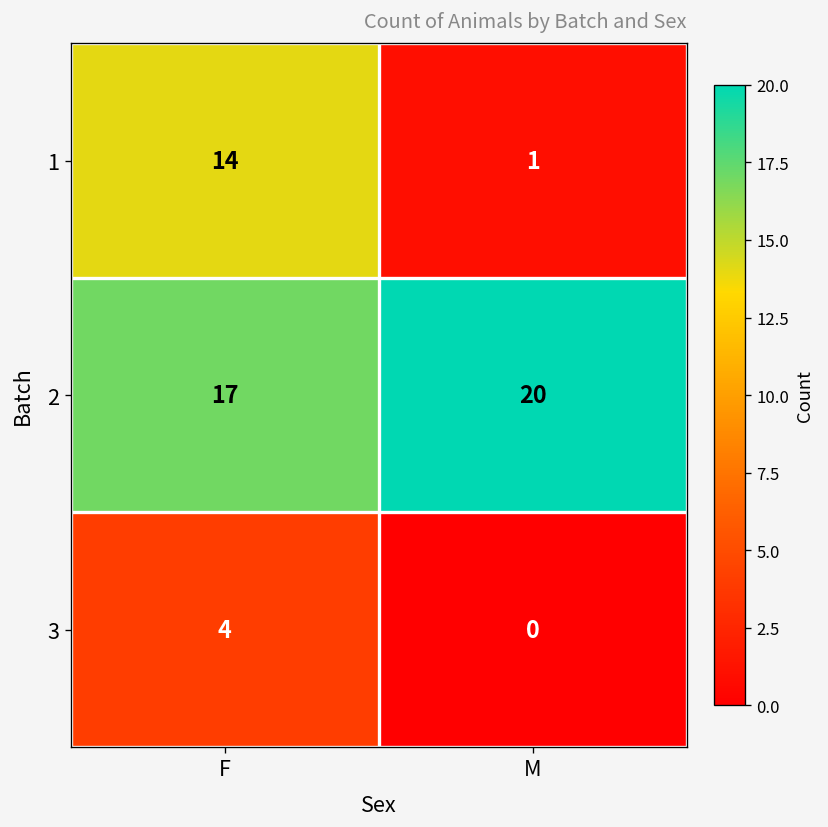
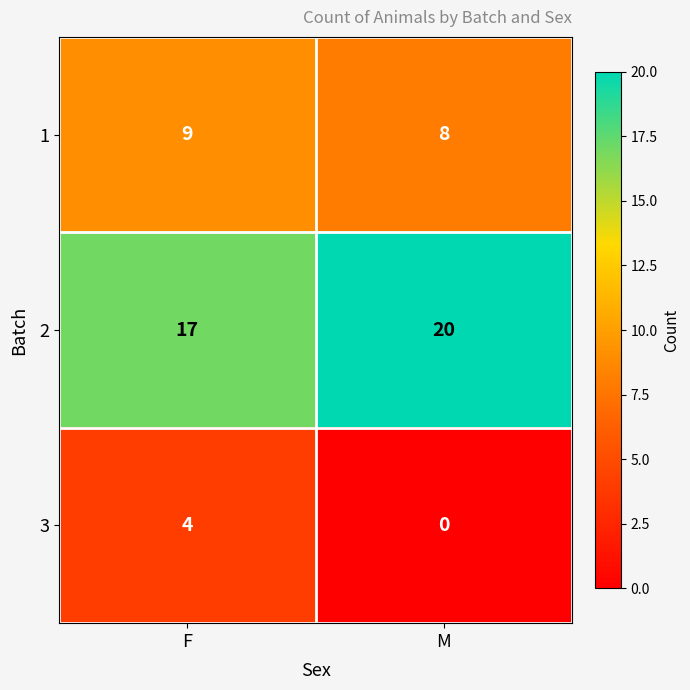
  {
    "1": {
-     "F": 14,
-     "M": 1
+     "F": 9,
+     "M": 8
    },
    "2": {
      "F": 17,
      "M": 20
    },
    "3": {
      "F": 4,
      "M": 0
    }
  }
